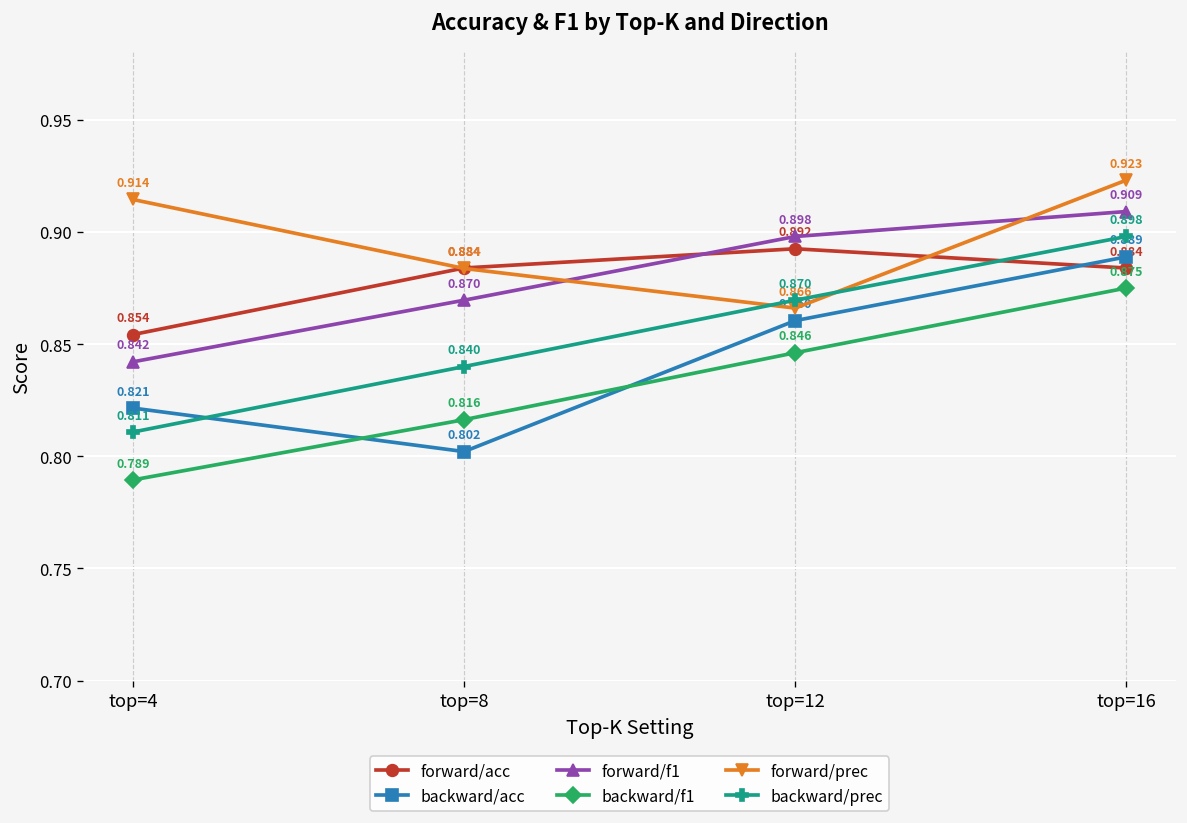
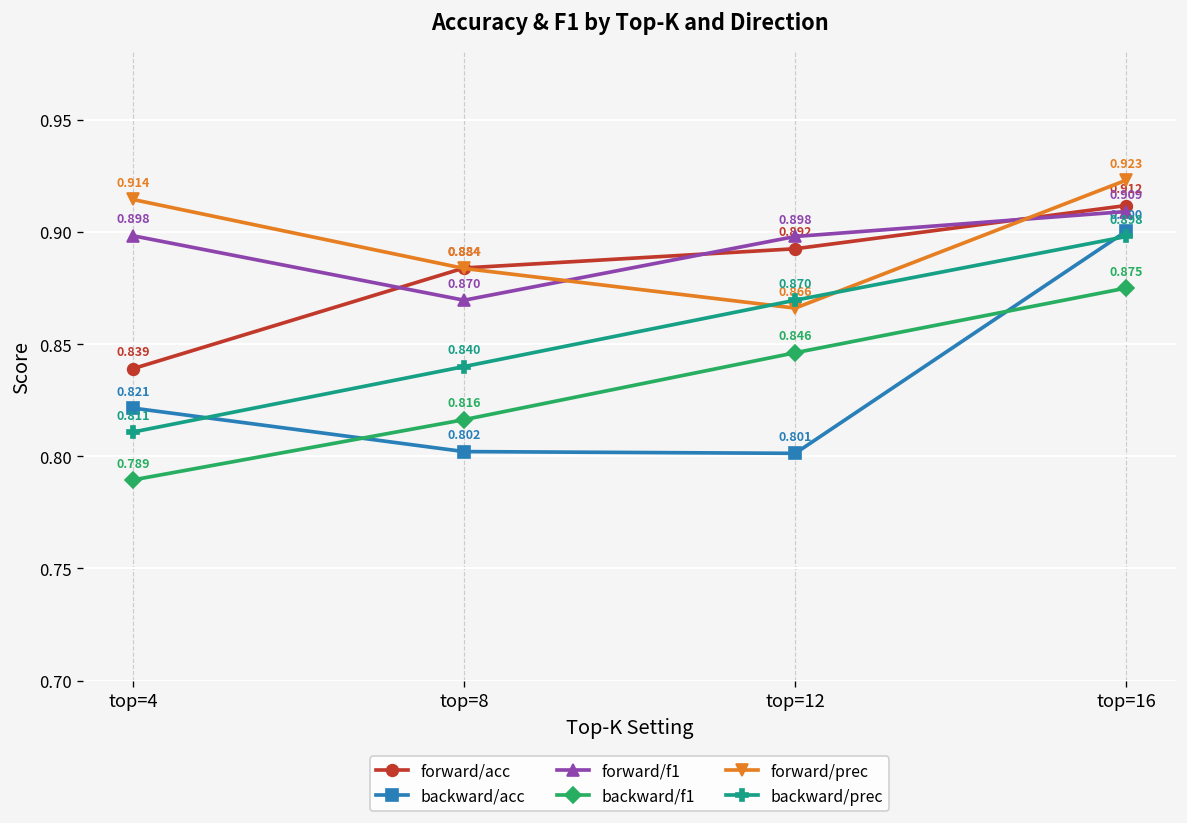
  {
    "forward/acc": {
-     "top=4": 0.854,
-     "top=16": 0.884
+     "top=4": 0.839,
+     "top=16": 0.912
    },
    "backward/acc": {
      "top=4": 0.821,
      "top=8": 0.802,
-     "top=12": 0.860,
-     "top=16": 0.889
+     "top=12": 0.801,
+     "top=16": 0.900
    },
    "forward/f1": {
-     "top=4": 0.842,
+     "top=4": 0.898,
      "top=8": 0.870,
      "top=12": 0.898
    },
    "forward/prec": {
      "top=4": 0.914,
      "top=16": 0.923
    }
  }
